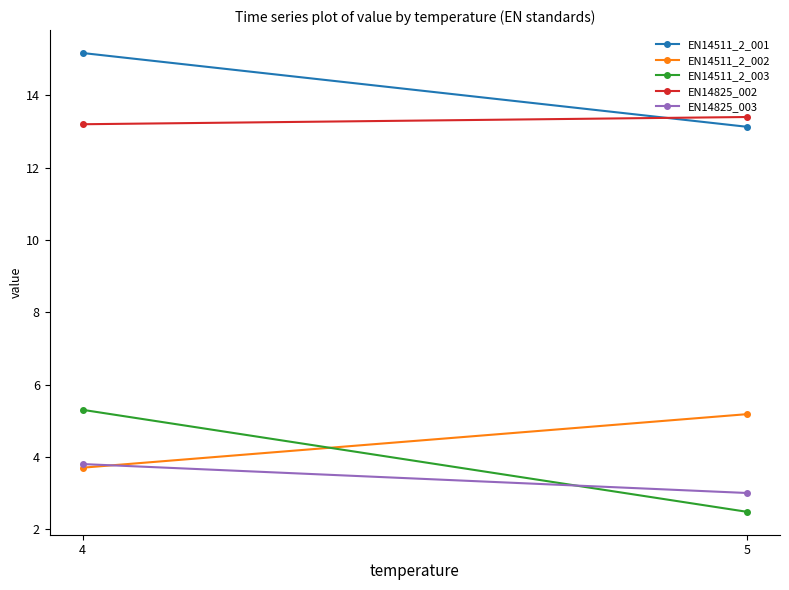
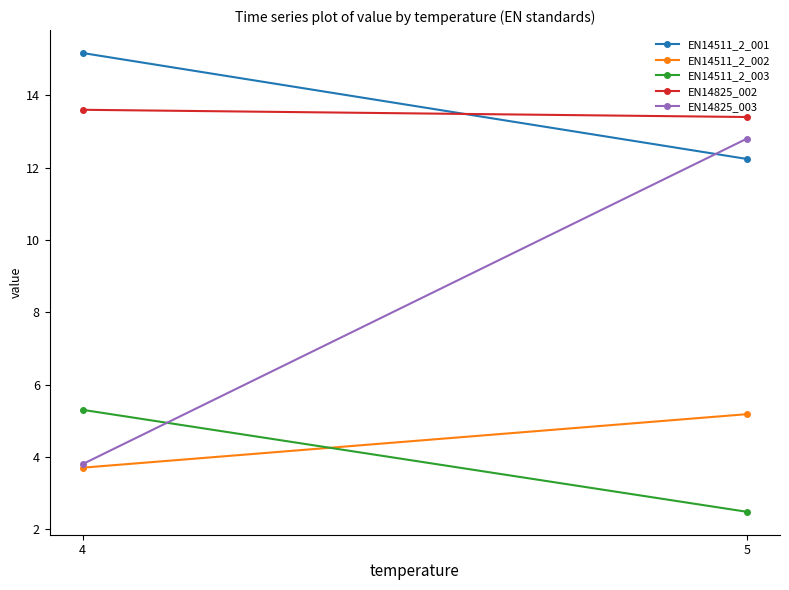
  {
    "EN14511_2_001": {
      "4": 15.2,
-     "5": 13.1
+     "5": 12.2
    },
    "EN14511_2_002": {
      "4": 3.7,
      "5": 5.2
    },
    "EN14511_2_003": {
      "4": 5.3,
      "5": 2.5
    },
    "EN14825_002": {
-     "4": 13.2,
+     "4": 13.6,
      "5": 13.4
    },
    "EN14825_003": {
      "4": 3.8,
-     "5": 3.0
+     "5": 12.8
    }
  }
